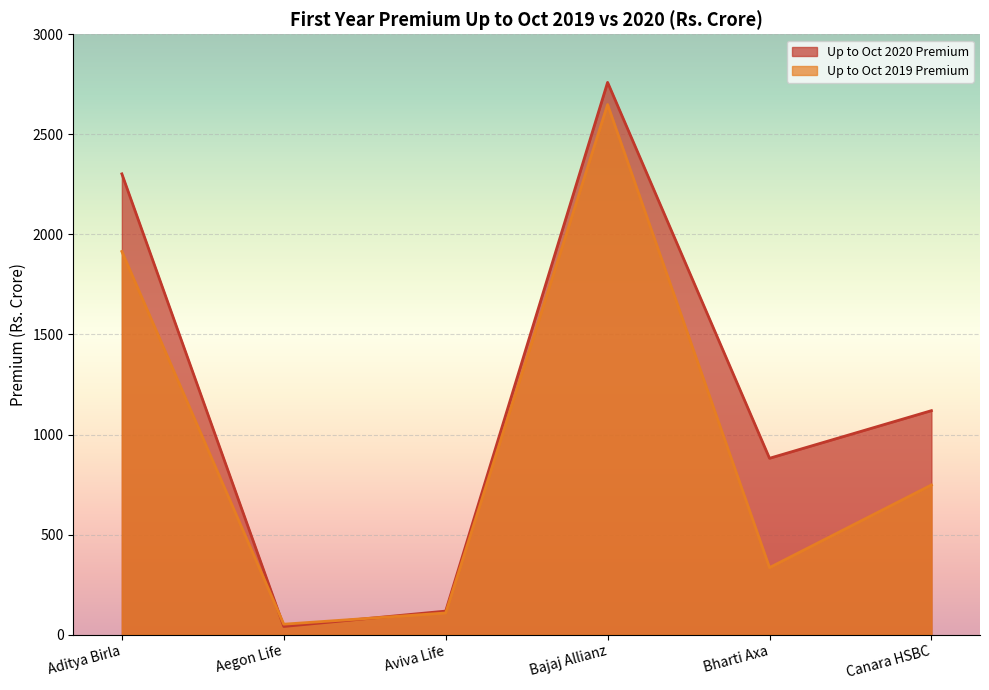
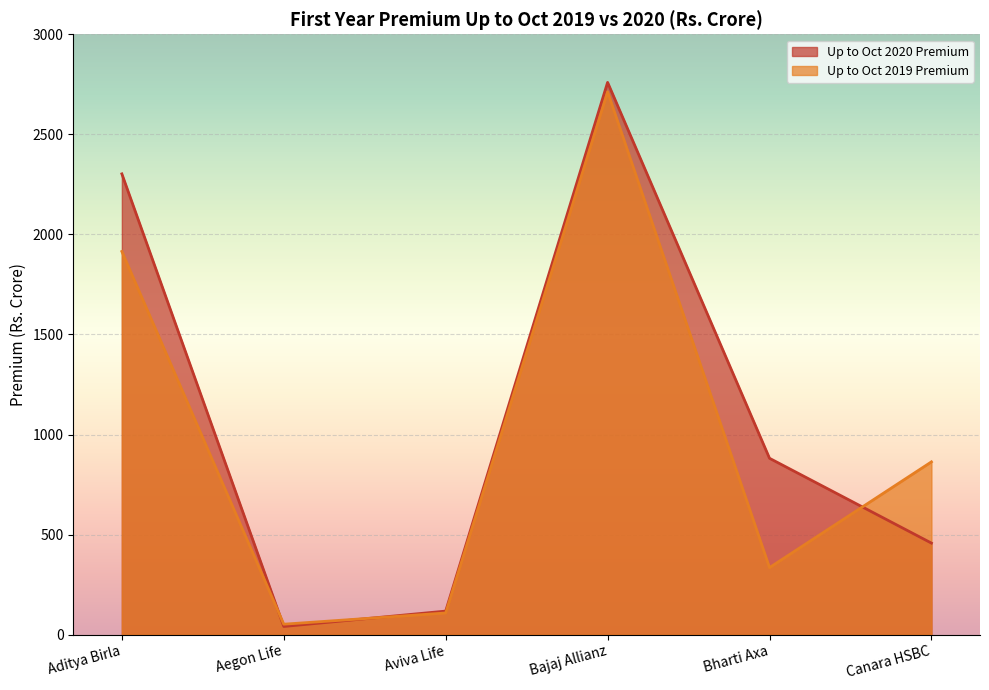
  {
    "Up to Oct 2020 Premium": {
      "Aditya Birla": 2300,
      "Bajaj Allianz": 2760,
      "Bharti Axa": 880,
-     "Canara HSBC": 1120
+     "Canara HSBC": 460
    },
    "Up to Oct 2019 Premium": {
      "Aditya Birla": 1910,
-     "Bajaj Allianz": 2650,
+     "Bajaj Allianz": 2710,
      "Bharti Axa": 330,
-     "Canara HSBC": 750
+     "Canara HSBC": 860
    }
  }
